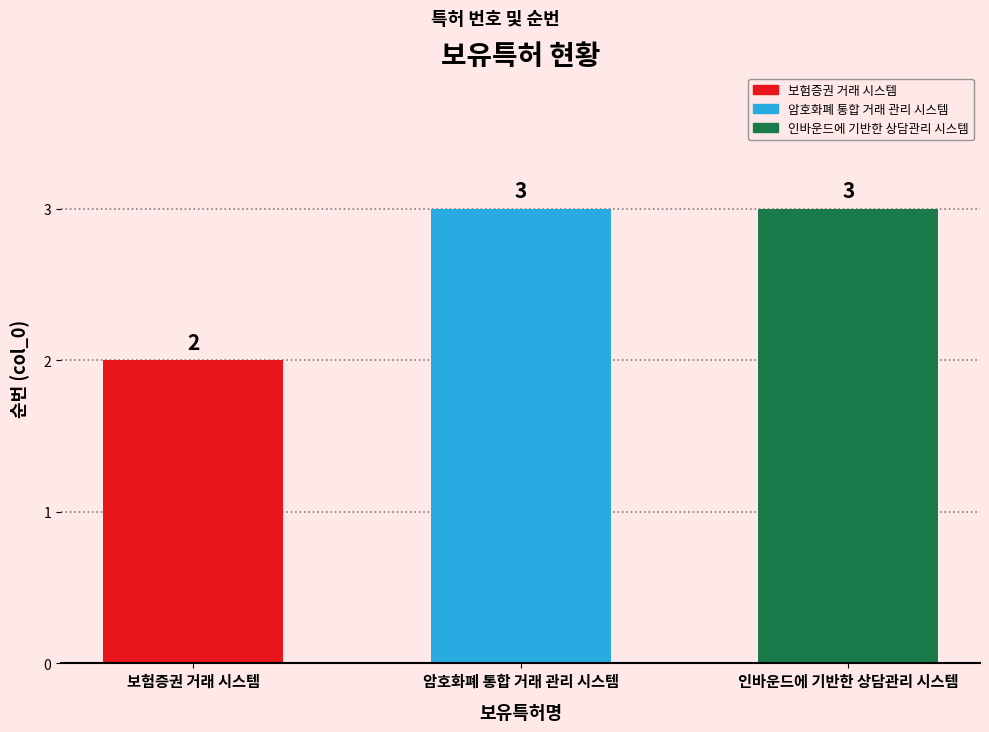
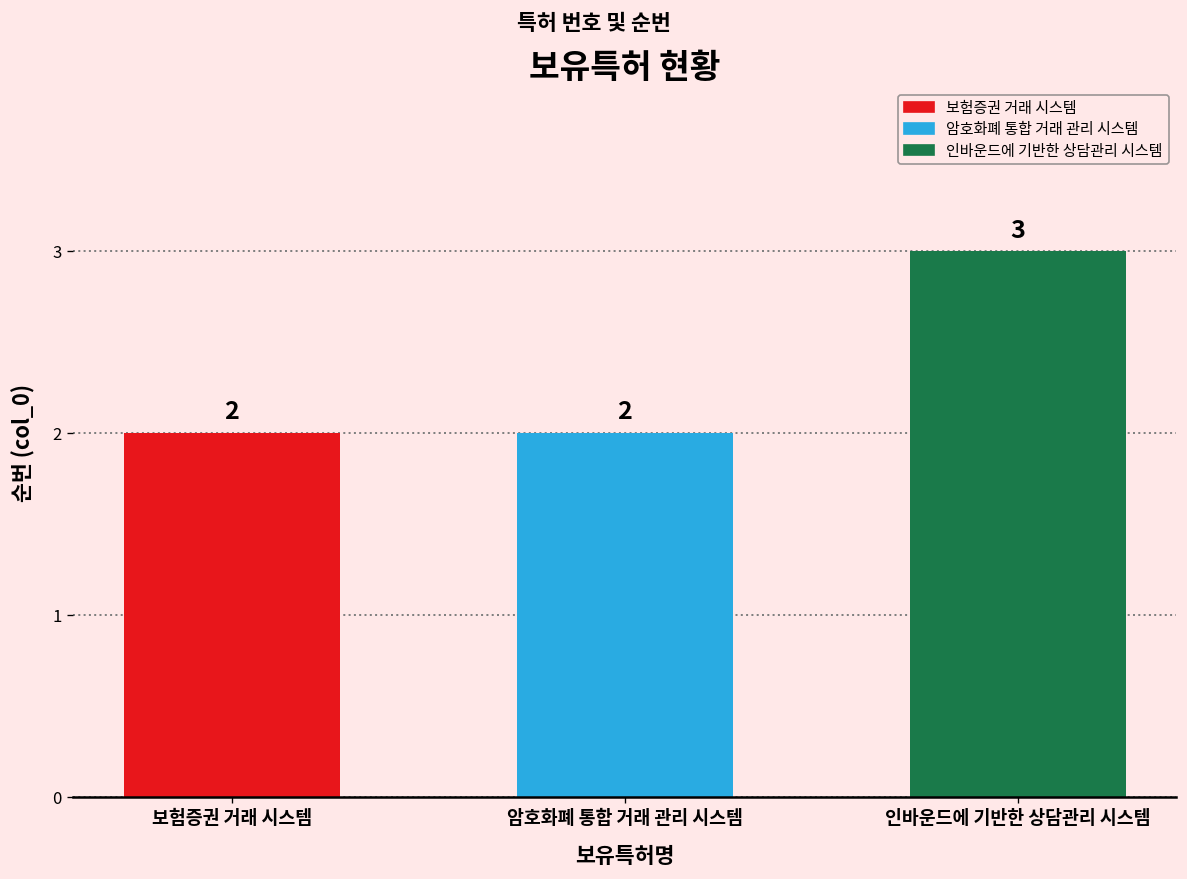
  {
    "보험증권 거래 시스템": 2,
-   "암호화폐 통합 거래 관리 시스템": 3,
+   "암호화폐 통합 거래 관리 시스템": 2,
    "인바운드에 기반한 상담관리 시스템": 3
  }
